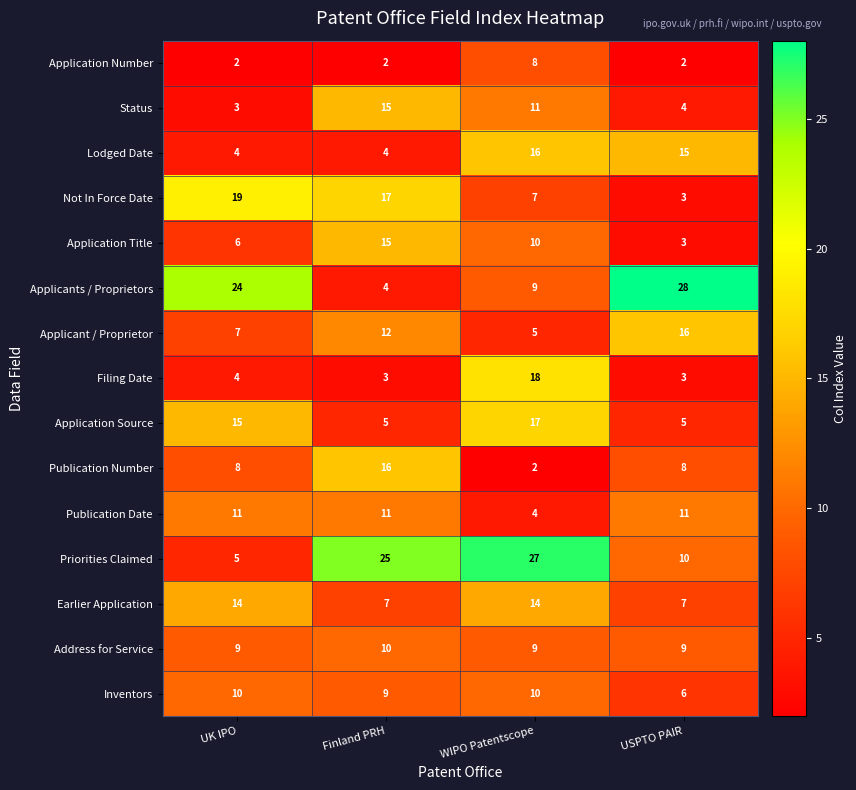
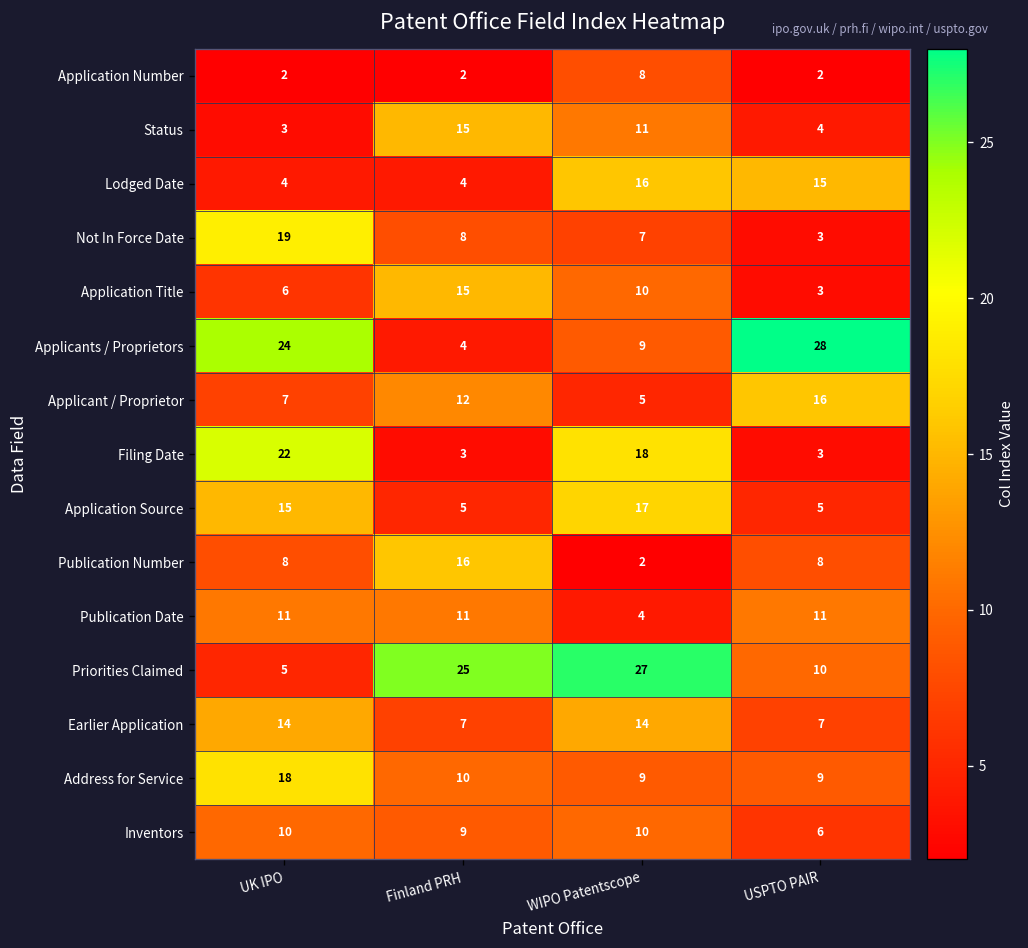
  {
    "Application Number": {
      "UK IPO": 2,
      "Finland PRH": 2,
      "WIPO Patentscope": 8,
      "USPTO PAIR": 2
    },
    "Status": {
      "UK IPO": 3,
      "Finland PRH": 15,
      "WIPO Patentscope": 11,
      "USPTO PAIR": 4
    },
    "Lodged Date": {
      "UK IPO": 4,
      "Finland PRH": 4,
      "WIPO Patentscope": 16,
      "USPTO PAIR": 15
    },
    "Not In Force Date": {
      "UK IPO": 19,
-     "Finland PRH": 17,
+     "Finland PRH": 8,
      "WIPO Patentscope": 7,
      "USPTO PAIR": 3
    },
    "Application Title": {
      "UK IPO": 6,
      "Finland PRH": 15,
      "WIPO Patentscope": 10,
      "USPTO PAIR": 3
    },
    "Applicants / Proprietors": {
      "UK IPO": 24,
      "Finland PRH": 4,
      "WIPO Patentscope": 9,
      "USPTO PAIR": 28
    },
    "Applicant / Proprietor": {
      "UK IPO": 7,
      "Finland PRH": 12,
      "WIPO Patentscope": 5,
      "USPTO PAIR": 16
    },
    "Filing Date": {
-     "UK IPO": 4,
+     "UK IPO": 22,
      "Finland PRH": 3,
      "WIPO Patentscope": 18,
      "USPTO PAIR": 3
    },
    "Application Source": {
      "UK IPO": 15,
      "Finland PRH": 5,
      "WIPO Patentscope": 17,
      "USPTO PAIR": 5
    },
    "Publication Number": {
      "UK IPO": 8,
      "Finland PRH": 16,
      "WIPO Patentscope": 2,
      "USPTO PAIR": 8
    },
    "Publication Date": {
      "UK IPO": 11,
      "Finland PRH": 11,
      "WIPO Patentscope": 4,
      "USPTO PAIR": 11
    },
    "Priorities Claimed": {
      "UK IPO": 5,
      "Finland PRH": 25,
      "WIPO Patentscope": 27,
      "USPTO PAIR": 10
    },
    "Earlier Application": {
      "UK IPO": 14,
      "Finland PRH": 7,
      "WIPO Patentscope": 14,
      "USPTO PAIR": 7
    },
    "Address for Service": {
-     "UK IPO": 9,
+     "UK IPO": 18,
      "Finland PRH": 10,
      "WIPO Patentscope": 9,
      "USPTO PAIR": 9
    },
    "Inventors": {
      "UK IPO": 10,
      "Finland PRH": 9,
      "WIPO Patentscope": 10,
      "USPTO PAIR": 6
    }
  }
